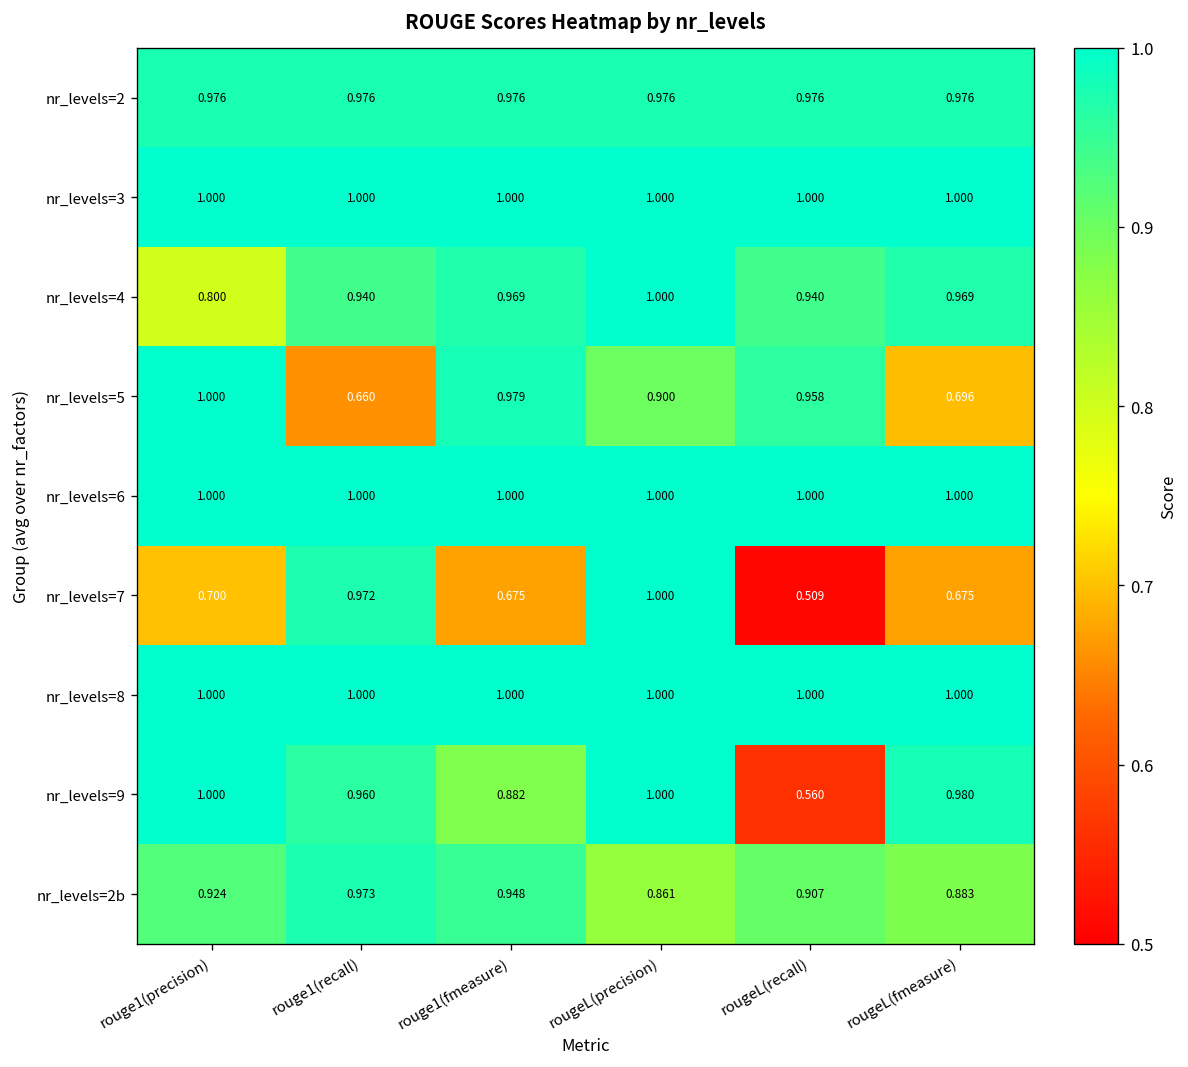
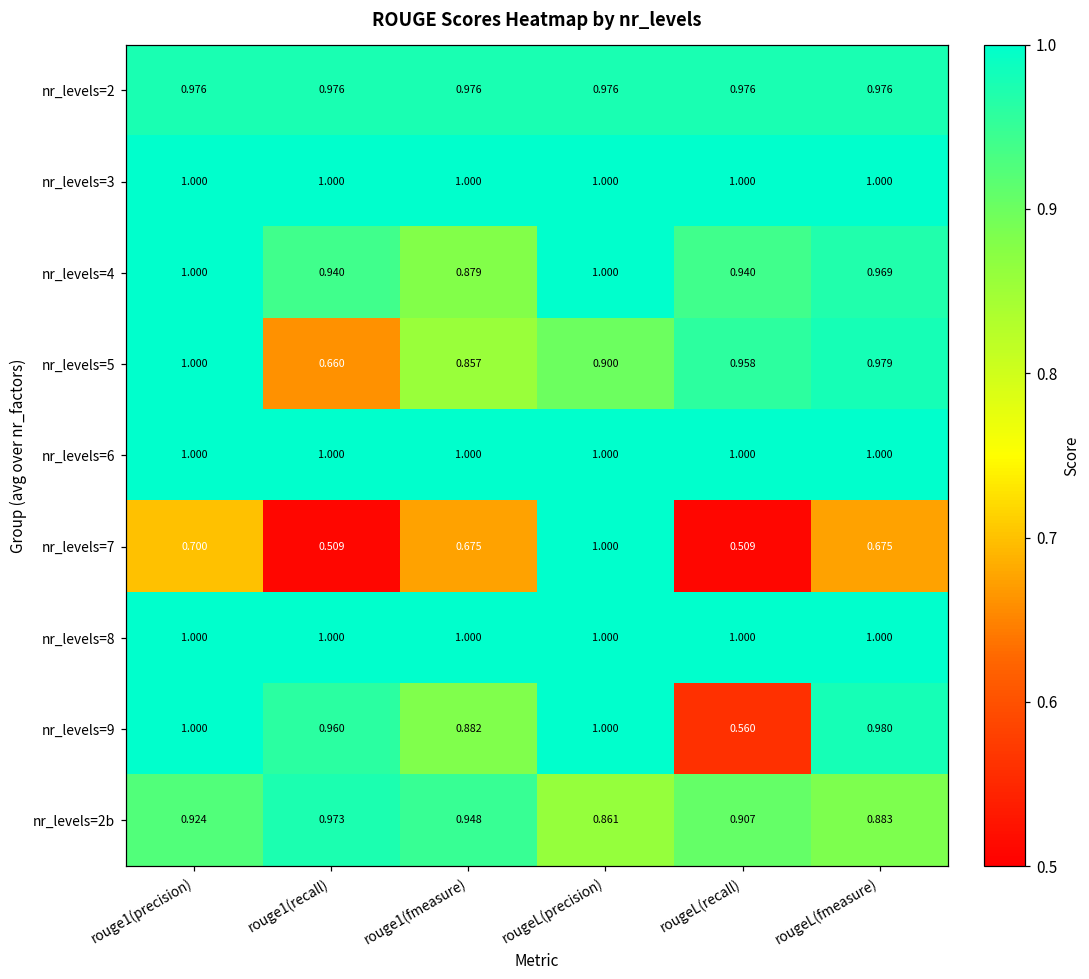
  {
    "nr_levels=2": {
      "rouge1(precision)": 0.976,
      "rouge1(recall)": 0.976,
      "rouge1(fmeasure)": 0.976,
      "rougeL(precision)": 0.976,
      "rougeL(recall)": 0.976,
      "rougeL(fmeasure)": 0.976
    },
    "nr_levels=3": {
      "rouge1(precision)": 1.000,
      "rouge1(recall)": 1.000,
      "rouge1(fmeasure)": 1.000,
      "rougeL(precision)": 1.000,
      "rougeL(recall)": 1.000,
      "rougeL(fmeasure)": 1.000
    },
    "nr_levels=4": {
-     "rouge1(precision)": 0.800,
+     "rouge1(precision)": 1.000,
      "rouge1(recall)": 0.940,
-     "rouge1(fmeasure)": 0.969,
+     "rouge1(fmeasure)": 0.879,
      "rougeL(precision)": 1.000,
      "rougeL(recall)": 0.940,
      "rougeL(fmeasure)": 0.969
    },
    "nr_levels=5": {
      "rouge1(precision)": 1.000,
      "rouge1(recall)": 0.660,
-     "rouge1(fmeasure)": 0.979,
+     "rouge1(fmeasure)": 0.857,
      "rougeL(precision)": 0.900,
      "rougeL(recall)": 0.958,
-     "rougeL(fmeasure)": 0.696
+     "rougeL(fmeasure)": 0.979
    },
    "nr_levels=6": {
      "rouge1(precision)": 1.000,
      "rouge1(recall)": 1.000,
      "rouge1(fmeasure)": 1.000,
      "rougeL(precision)": 1.000,
      "rougeL(recall)": 1.000,
      "rougeL(fmeasure)": 1.000
    },
    "nr_levels=7": {
      "rouge1(precision)": 0.700,
-     "rouge1(recall)": 0.972,
+     "rouge1(recall)": 0.509,
      "rouge1(fmeasure)": 0.675,
      "rougeL(precision)": 1.000,
      "rougeL(recall)": 0.509,
      "rougeL(fmeasure)": 0.675
    },
    "nr_levels=8": {
      "rouge1(precision)": 1.000,
      "rouge1(recall)": 1.000,
      "rouge1(fmeasure)": 1.000,
      "rougeL(precision)": 1.000,
      "rougeL(recall)": 1.000,
      "rougeL(fmeasure)": 1.000
    },
    "nr_levels=9": {
      "rouge1(precision)": 1.000,
      "rouge1(recall)": 0.960,
      "rouge1(fmeasure)": 0.882,
      "rougeL(precision)": 1.000,
      "rougeL(recall)": 0.560,
      "rougeL(fmeasure)": 0.980
    },
    "nr_levels=2b": {
      "rouge1(precision)": 0.924,
      "rouge1(recall)": 0.973,
      "rouge1(fmeasure)": 0.948,
      "rougeL(precision)": 0.861,
      "rougeL(recall)": 0.907,
      "rougeL(fmeasure)": 0.883
    }
  }
